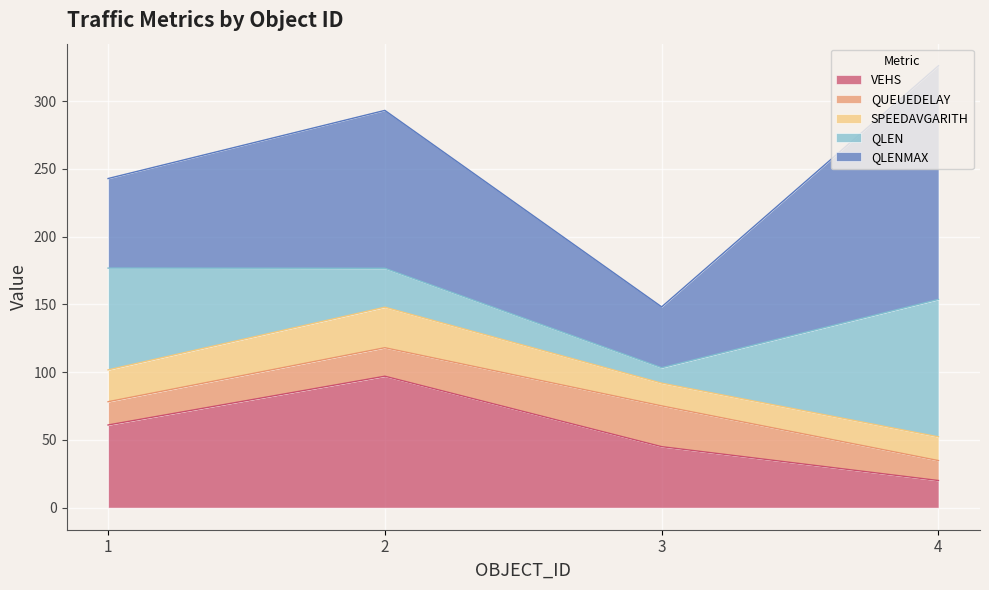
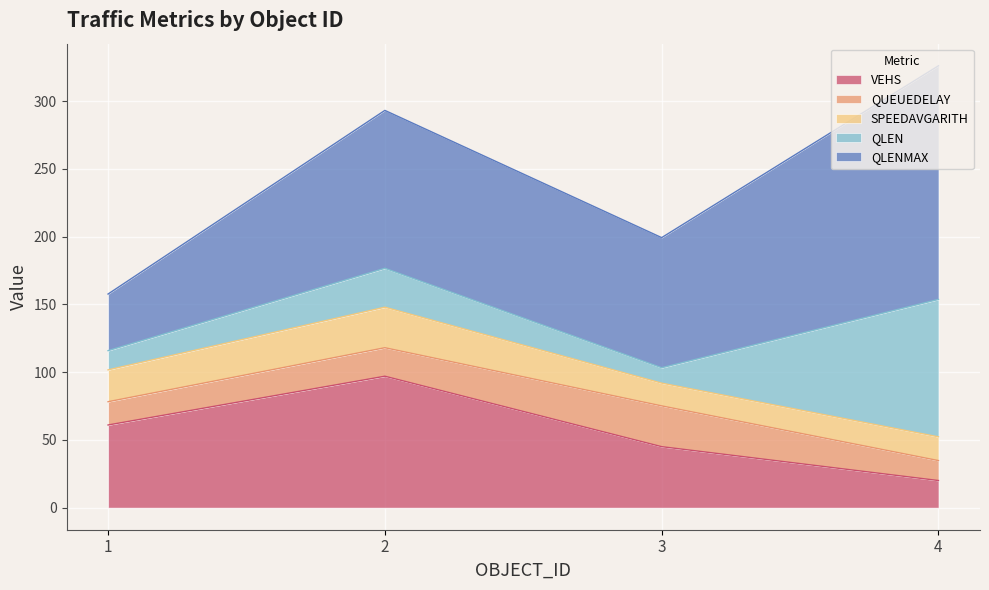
  {
    "VEHS": {
      "1": 61,
      "2": 97,
      "3": 45,
      "4": 20
    },
    "QLEN": {
-     "1": 75,
+     "1": 14,
      "2": 29,
      "3": 11,
      "4": 101
    },
    "QLENMAX": {
-     "1": 66,
+     "1": 42,
      "2": 117,
-     "3": 45
+     "3": 96
    }
  }
